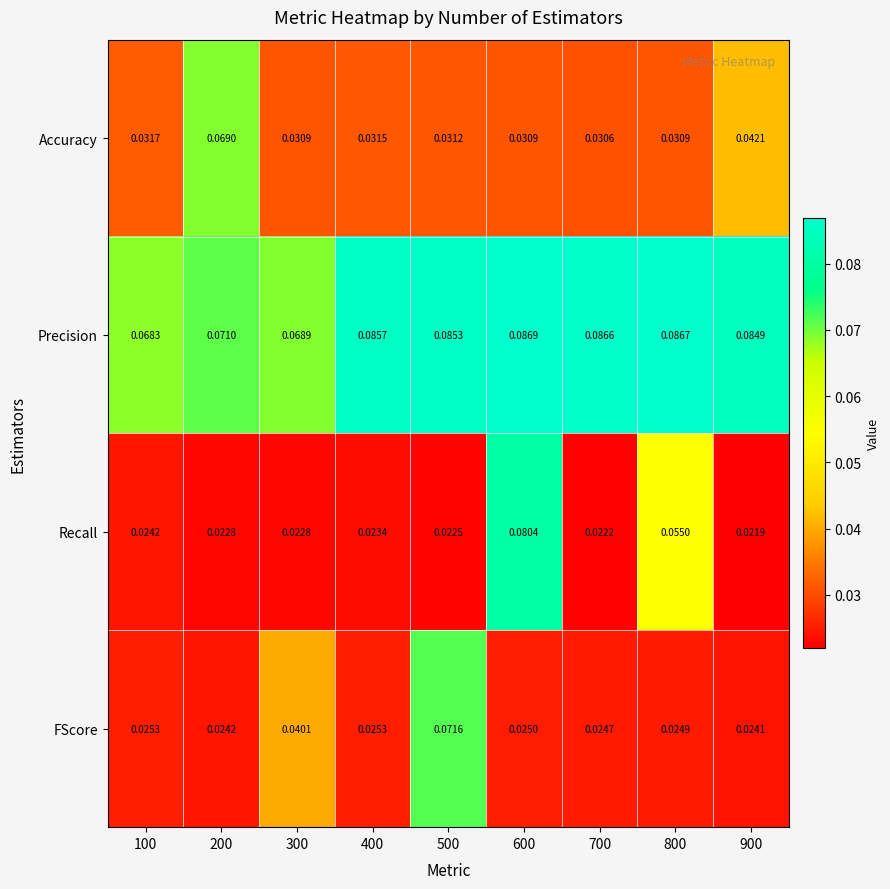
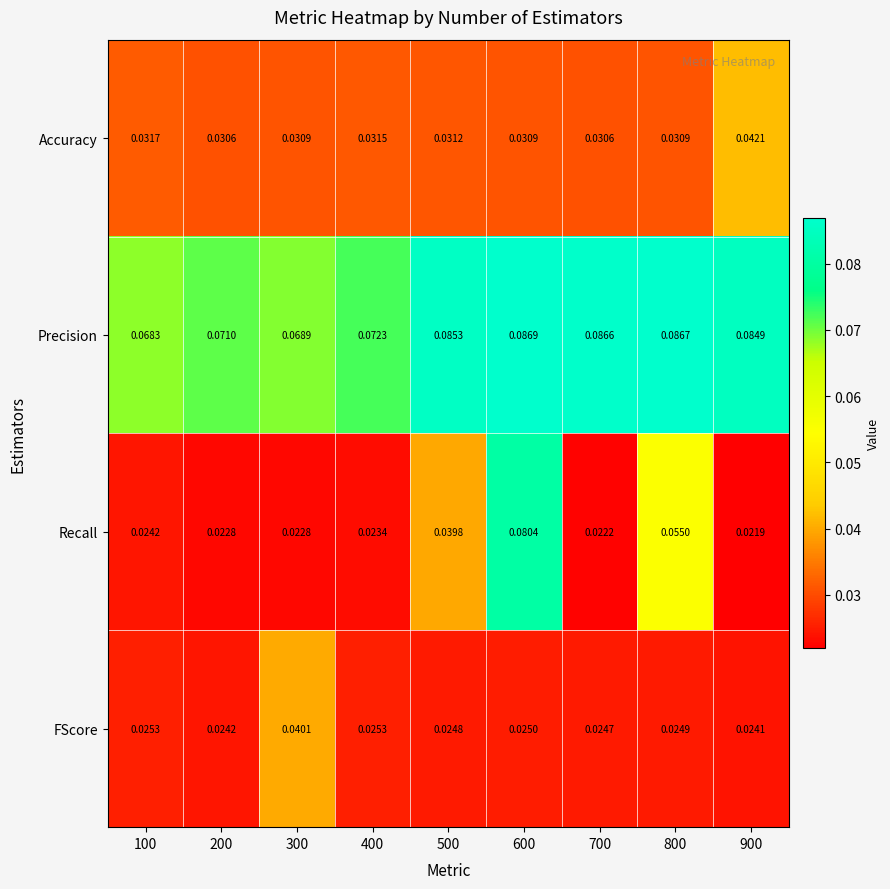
  {
    "Accuracy": {
      "100": 0.0317,
-     "200": 0.0690,
+     "200": 0.0306,
      "300": 0.0309,
      "400": 0.0315,
      "500": 0.0312,
      "600": 0.0309,
      "700": 0.0306,
      "800": 0.0309
    },
    "Precision": {
      "100": 0.0683,
      "200": 0.0710,
      "300": 0.0689,
-     "400": 0.0857,
+     "400": 0.0723,
      "500": 0.0853,
      "600": 0.0869,
      "700": 0.0866,
      "800": 0.0867,
      "900": 0.0849
    },
    "Recall": {
      "100": 0.0242,
      "200": 0.0228,
      "300": 0.0228,
      "400": 0.0234,
-     "500": 0.0225,
+     "500": 0.0398,
      "600": 0.0804,
      "700": 0.0222,
      "800": 0.0550,
      "900": 0.0219
    },
    "FScore": {
      "100": 0.0253,
      "200": 0.0242,
      "300": 0.0401,
      "400": 0.0253,
-     "500": 0.0716,
+     "500": 0.0248,
      "600": 0.0250,
      "700": 0.0247,
      "800": 0.0249,
      "900": 0.0241
    }
  }
